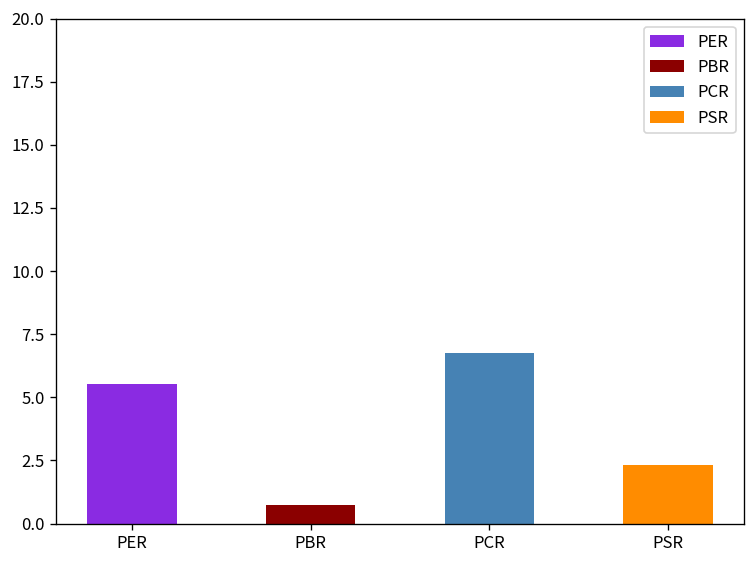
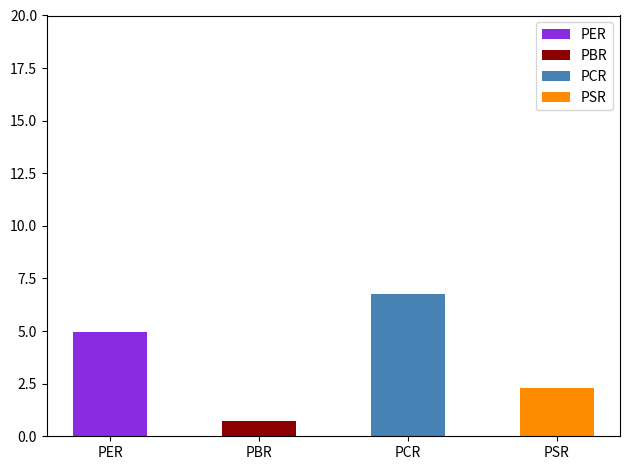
  {
-   "PER": 5.5,
+   "PER": 5.0,
    "PBR": 0.7,
    "PCR": 6.8,
    "PSR": 2.3
  }
